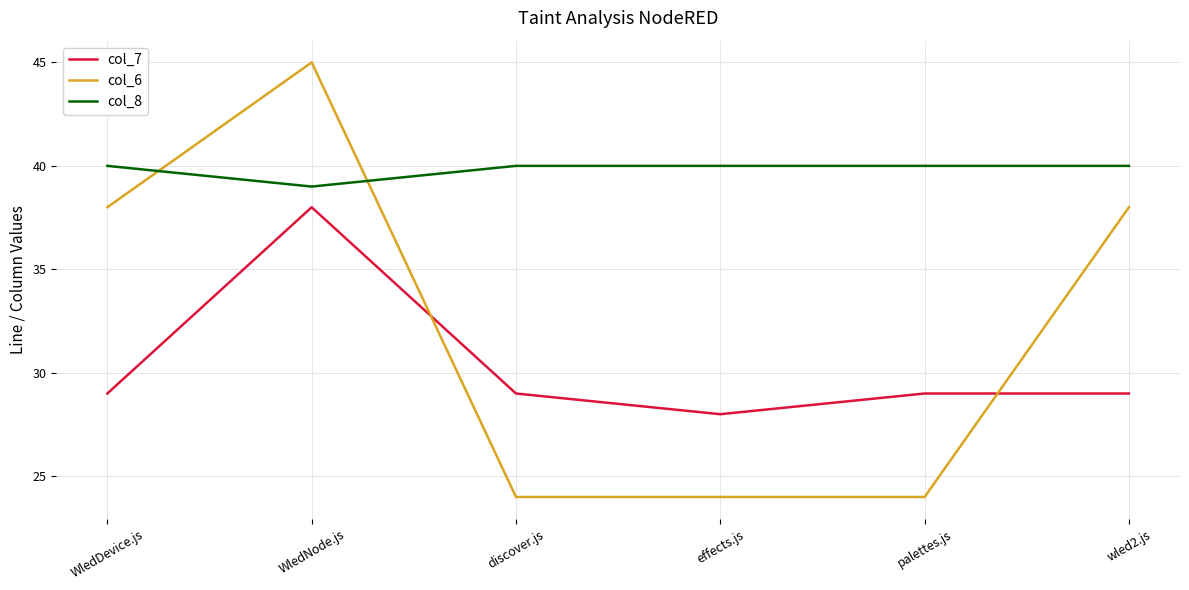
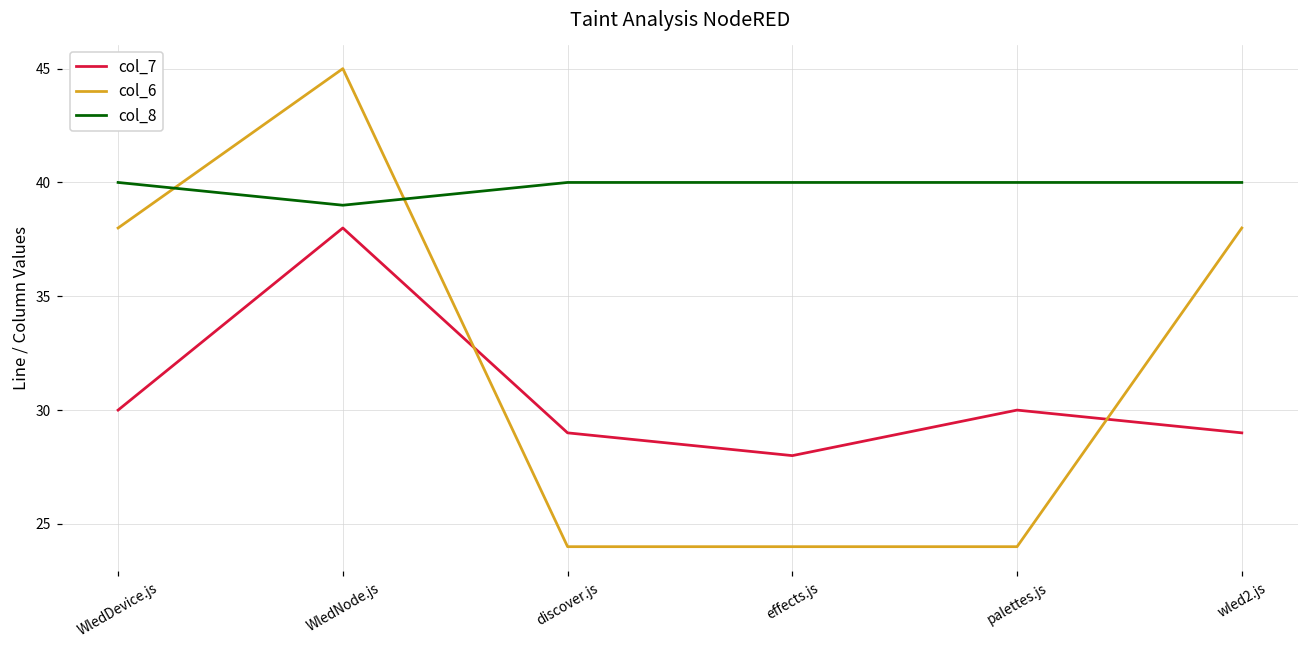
  {
    "col_7": {
-     "WledDevice.js": 29,
+     "WledDevice.js": 30,
      "WledNode.js": 38,
      "discover.js": 29,
      "effects.js": 28,
-     "palettes.js": 29,
+     "palettes.js": 30,
      "wled2.js": 29
    },
    "col_6": {
      "WledDevice.js": 38,
      "WledNode.js": 45,
      "discover.js": 24,
      "effects.js": 24,
      "palettes.js": 24,
      "wled2.js": 38
    },
    "col_8": {
      "WledDevice.js": 40,
      "WledNode.js": 39,
      "discover.js": 40,
      "effects.js": 40,
      "palettes.js": 40,
      "wled2.js": 40
    }
  }
